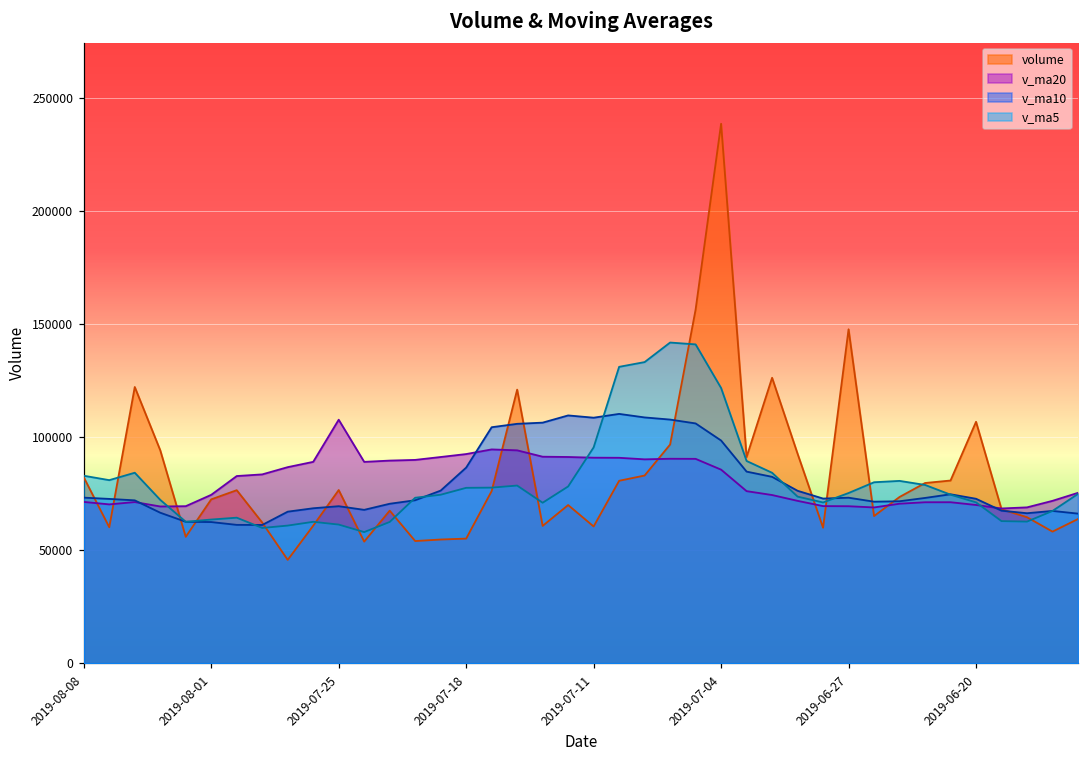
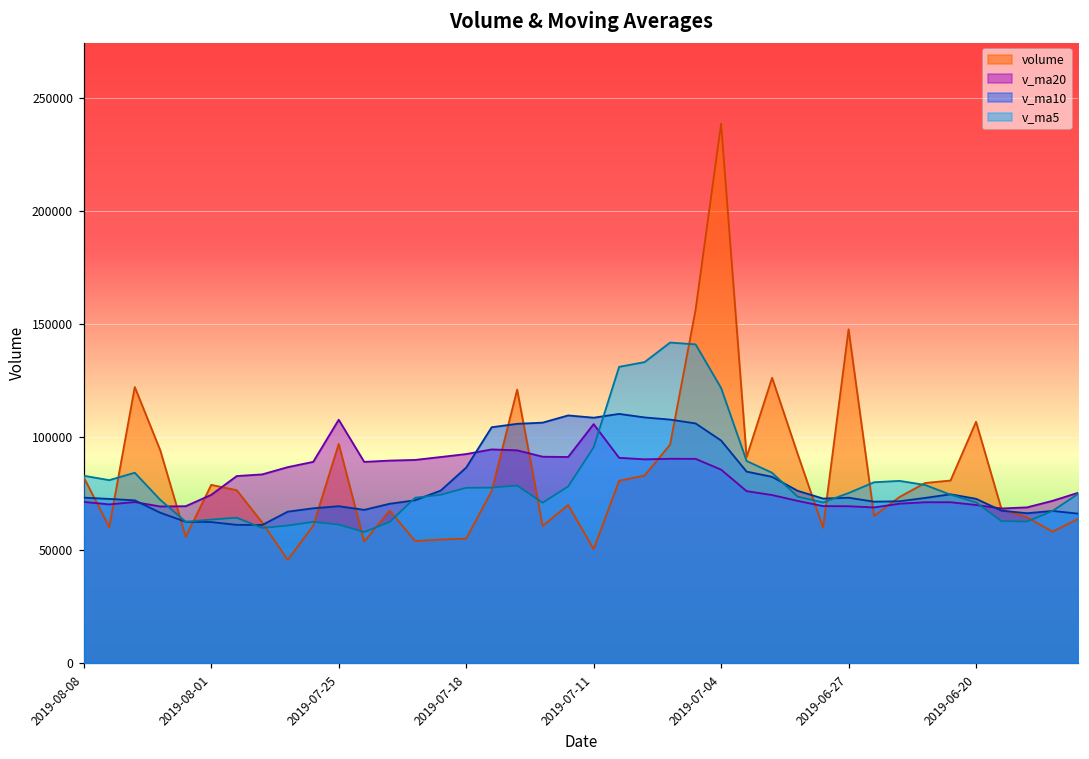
  {
    "volume": {
-     "2019-08-01": 73000,
-     "2019-07-25": 77000,
+     "2019-08-01": 79000,
+     "2019-07-25": 97000,
      "2019-07-18": 55000,
-     "2019-07-11": 61000,
+     "2019-07-11": 51000,
      "2019-07-04": 239000,
      "2019-06-27": 148000,
      "2019-06-20": 107000
    },
    "v_ma20": {
      "2019-08-08": 71000,
      "2019-08-01": 75000,
      "2019-07-25": 108000,
      "2019-07-18": 93000,
-     "2019-07-11": 91000,
+     "2019-07-11": 106000,
      "2019-07-04": 86000,
      "2019-06-27": 70000
    }
  }
